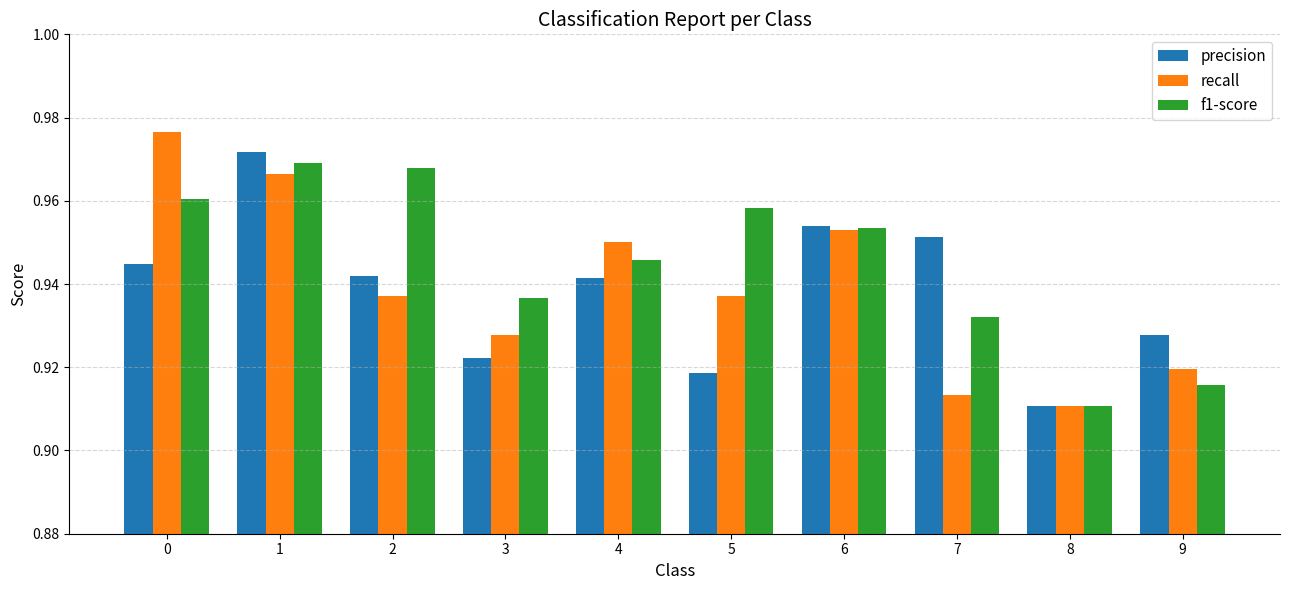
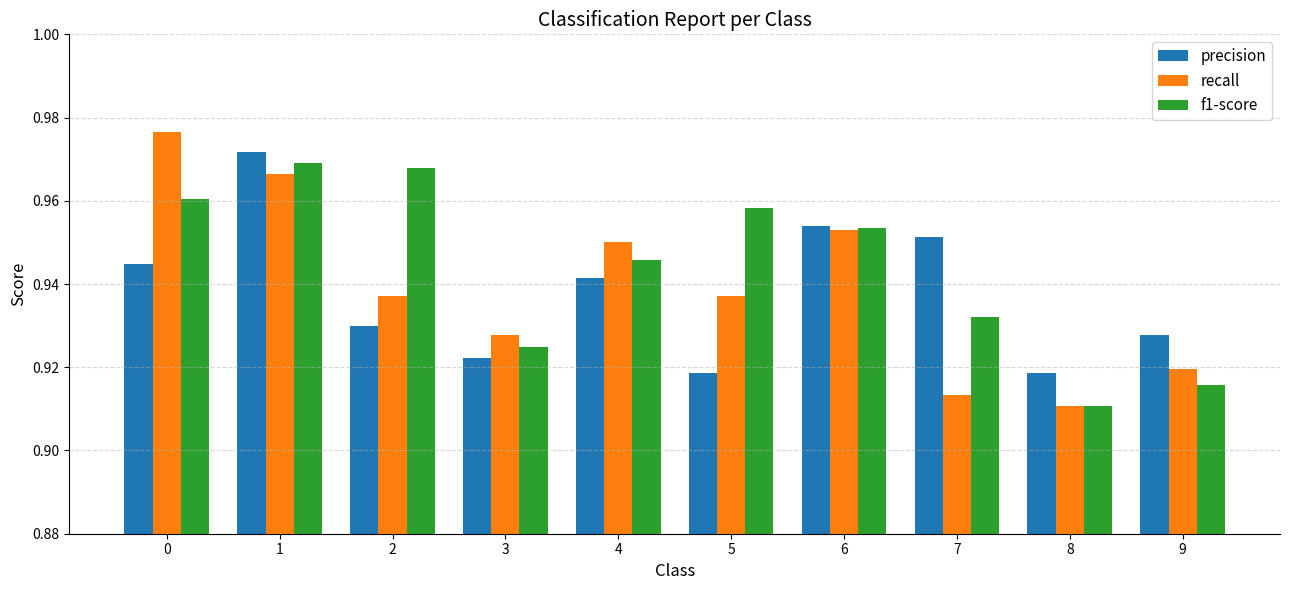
  {
    "precision": {
      "0": 0.945,
      "1": 0.972,
-     "2": 0.942,
+     "2": 0.930,
      "3": 0.922,
      "4": 0.941,
      "5": 0.919,
      "6": 0.954,
      "7": 0.951,
-     "8": 0.911,
+     "8": 0.919,
      "9": 0.928
    },
    "recall": {
      "0": 0.977,
      "1": 0.967,
      "2": 0.937,
      "3": 0.928,
      "4": 0.950,
      "5": 0.937,
      "6": 0.953,
      "7": 0.913,
      "8": 0.911,
      "9": 0.920
    },
    "f1-score": {
      "0": 0.960,
      "1": 0.969,
      "2": 0.968,
-     "3": 0.937,
+     "3": 0.925,
      "4": 0.946,
      "5": 0.958,
      "6": 0.954,
      "7": 0.932,
      "8": 0.911,
      "9": 0.916
    }
  }
